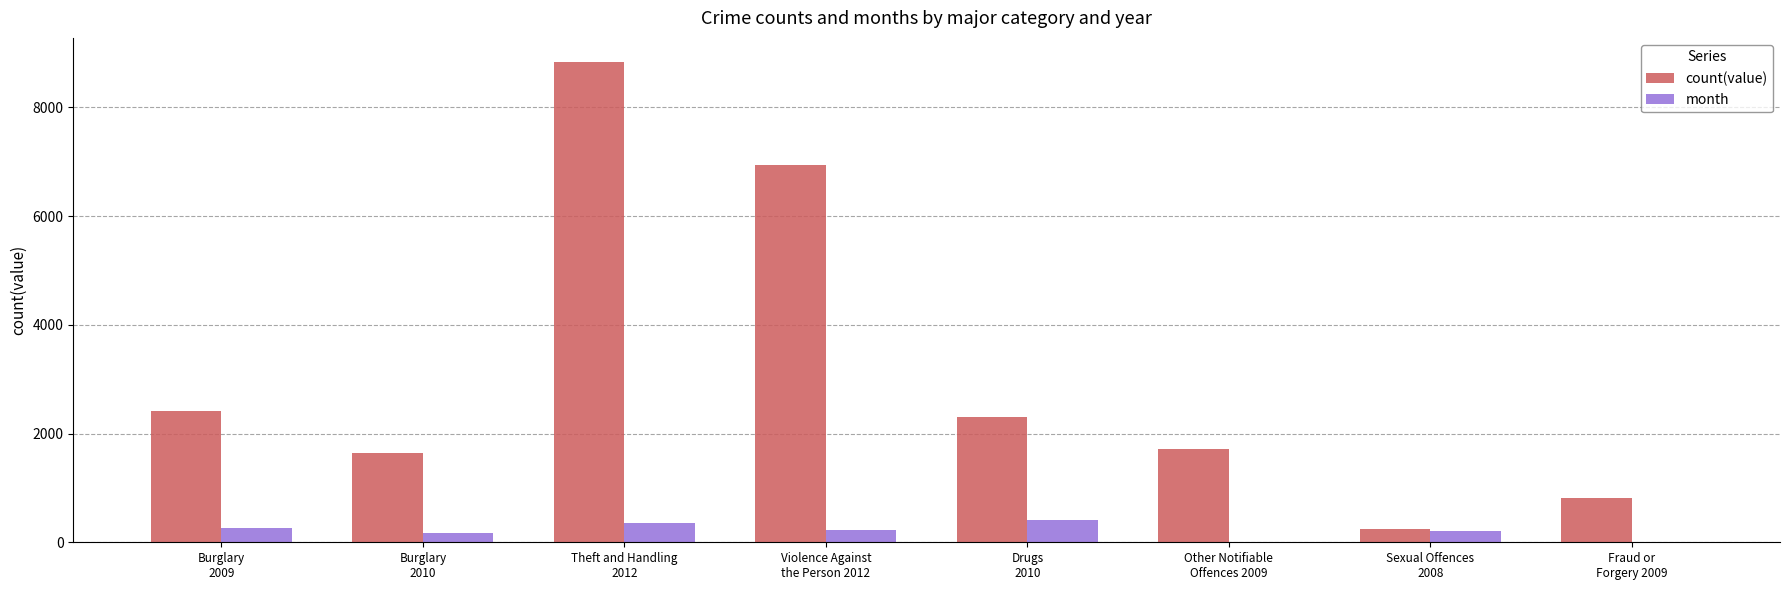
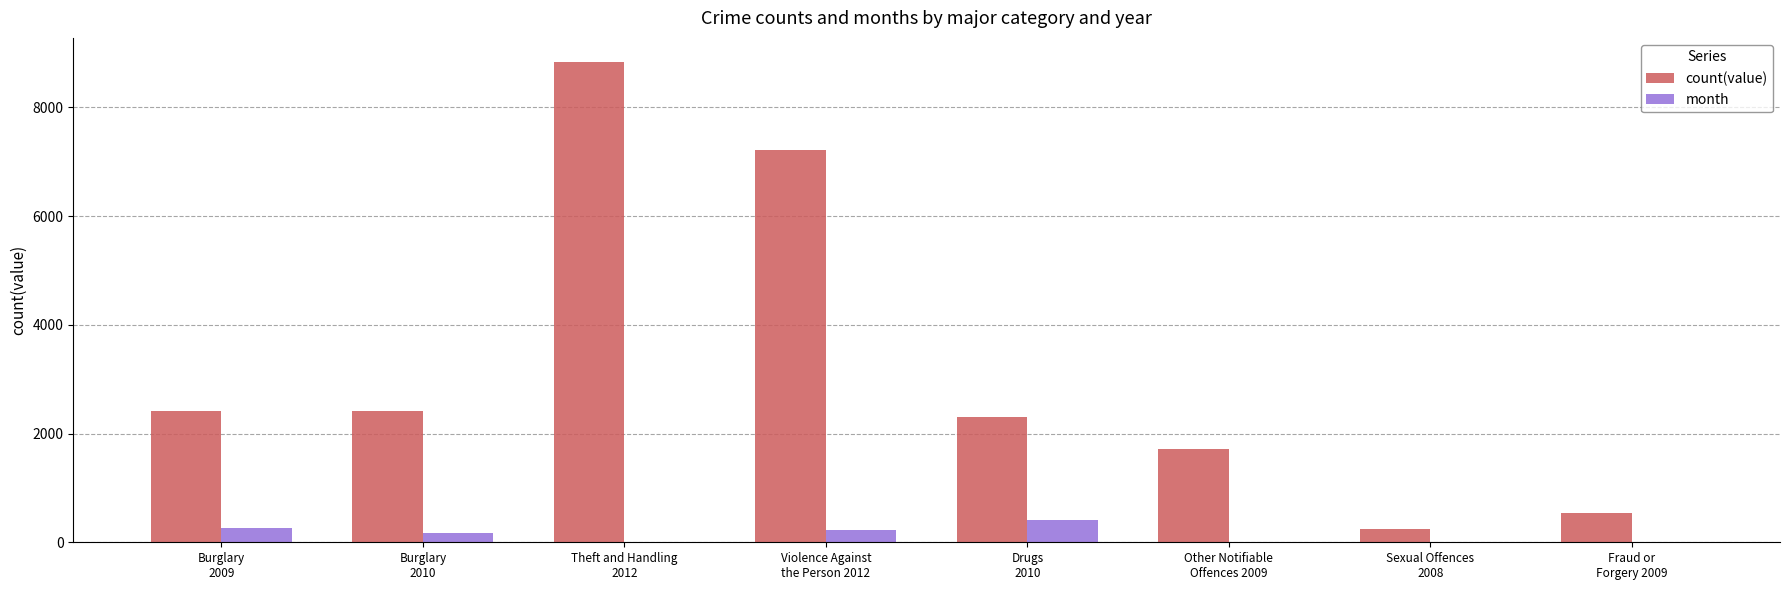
  {
    "count(value)": {
      "Burglary 2009": 2400,
-     "Burglary 2010": 1600,
+     "Burglary 2010": 2400,
      "Theft and Handling 2012": 8800,
-     "Violence Against the Person 2012": 6900,
+     "Violence Against the Person 2012": 7200,
      "Drugs 2010": 2300,
      "Other Notifiable Offences 2009": 1700,
      "Sexual Offences 2008": 200,
-     "Fraud or Forgery 2009": 800
+     "Fraud or Forgery 2009": 500
    },
    "month": {
      "Burglary 2009": 300,
      "Burglary 2010": 200,
-     "Theft and Handling 2012": 300,
+     "Theft and Handling 2012": 0,
      "Violence Against the Person 2012": 200,
      "Drugs 2010": 400,
-     "Sexual Offences 2008": 200
+     "Sexual Offences 2008": 0
    }
  }
